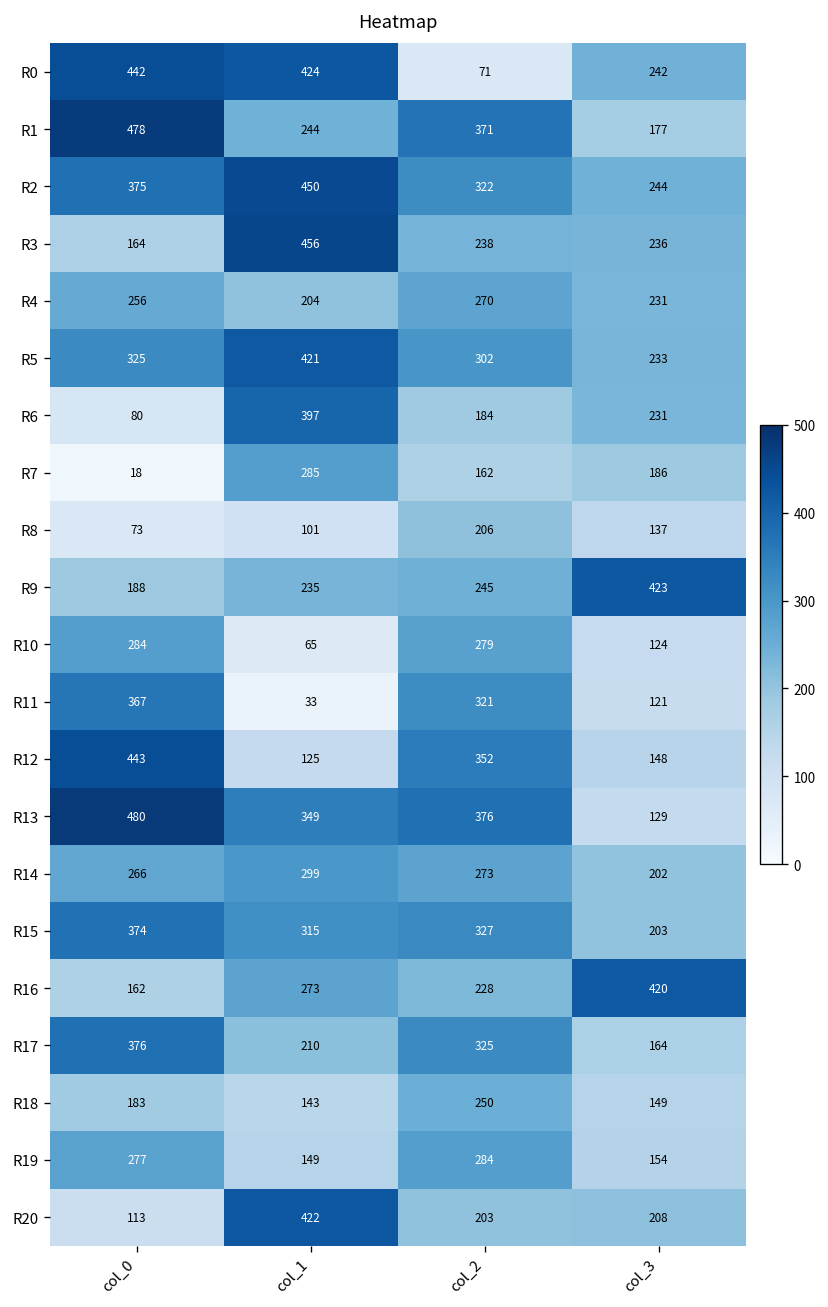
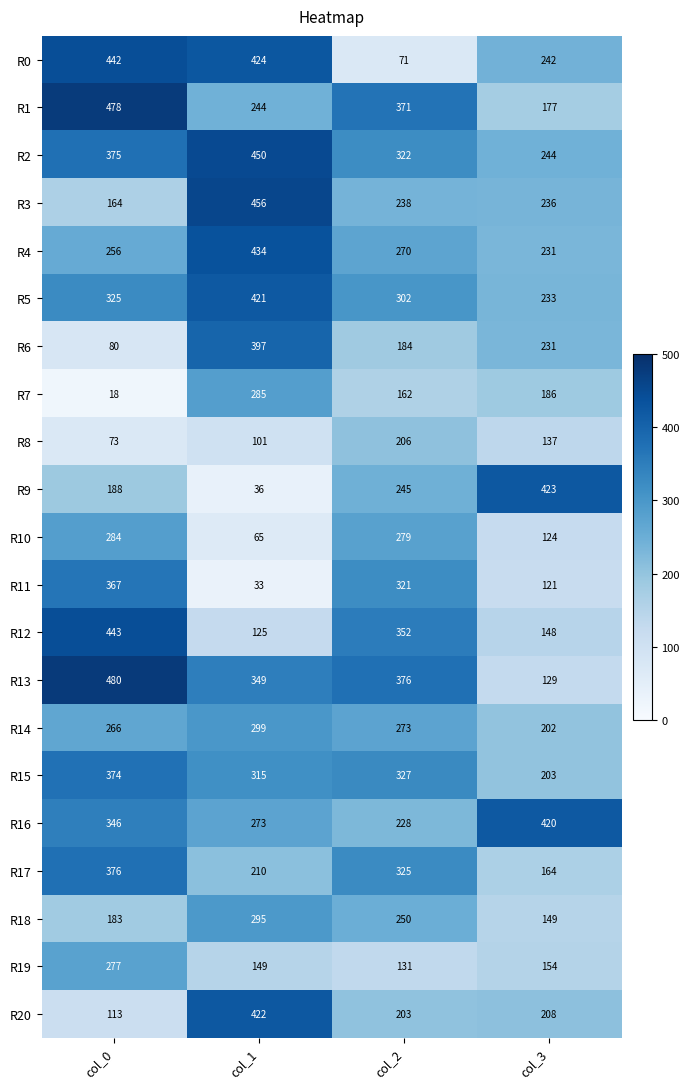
  {
    "R0": {
      "col_0": 442,
      "col_1": 424,
      "col_2": 71,
      "col_3": 242
    },
    "R1": {
      "col_0": 478,
      "col_1": 244,
      "col_2": 371,
      "col_3": 177
    },
    "R2": {
      "col_0": 375,
      "col_1": 450,
      "col_2": 322,
      "col_3": 244
    },
    "R3": {
      "col_0": 164,
      "col_1": 456,
      "col_2": 238,
      "col_3": 236
    },
    "R4": {
      "col_0": 256,
-     "col_1": 204,
+     "col_1": 434,
      "col_2": 270,
      "col_3": 231
    },
    "R5": {
      "col_0": 325,
      "col_1": 421,
      "col_2": 302,
      "col_3": 233
    },
    "R6": {
      "col_0": 80,
      "col_1": 397,
      "col_2": 184,
      "col_3": 231
    },
    "R7": {
      "col_0": 18,
      "col_1": 285,
      "col_2": 162,
      "col_3": 186
    },
    "R8": {
      "col_0": 73,
      "col_1": 101,
      "col_2": 206,
      "col_3": 137
    },
    "R9": {
      "col_0": 188,
-     "col_1": 235,
+     "col_1": 36,
      "col_2": 245,
      "col_3": 423
    },
    "R10": {
      "col_0": 284,
      "col_1": 65,
      "col_2": 279,
      "col_3": 124
    },
    "R11": {
      "col_0": 367,
      "col_1": 33,
      "col_2": 321,
      "col_3": 121
    },
    "R12": {
      "col_0": 443,
      "col_1": 125,
      "col_2": 352,
      "col_3": 148
    },
    "R13": {
      "col_0": 480,
      "col_1": 349,
      "col_2": 376,
      "col_3": 129
    },
    "R14": {
      "col_0": 266,
      "col_1": 299,
      "col_2": 273,
      "col_3": 202
    },
    "R15": {
      "col_0": 374,
      "col_1": 315,
      "col_2": 327,
      "col_3": 203
    },
    "R16": {
-     "col_0": 162,
+     "col_0": 346,
      "col_1": 273,
      "col_2": 228,
      "col_3": 420
    },
    "R17": {
      "col_0": 376,
      "col_1": 210,
      "col_2": 325,
      "col_3": 164
    },
    "R18": {
      "col_0": 183,
-     "col_1": 143,
+     "col_1": 295,
      "col_2": 250,
      "col_3": 149
    },
    "R19": {
      "col_0": 277,
      "col_1": 149,
-     "col_2": 284,
+     "col_2": 131,
      "col_3": 154
    },
    "R20": {
      "col_0": 113,
      "col_1": 422,
      "col_2": 203,
      "col_3": 208
    }
  }
